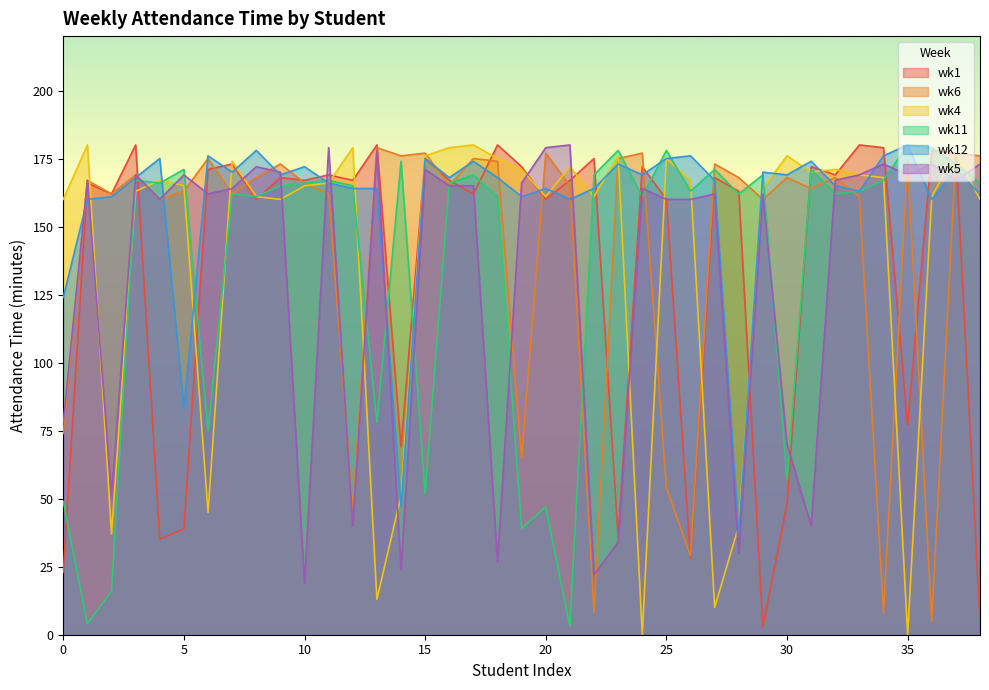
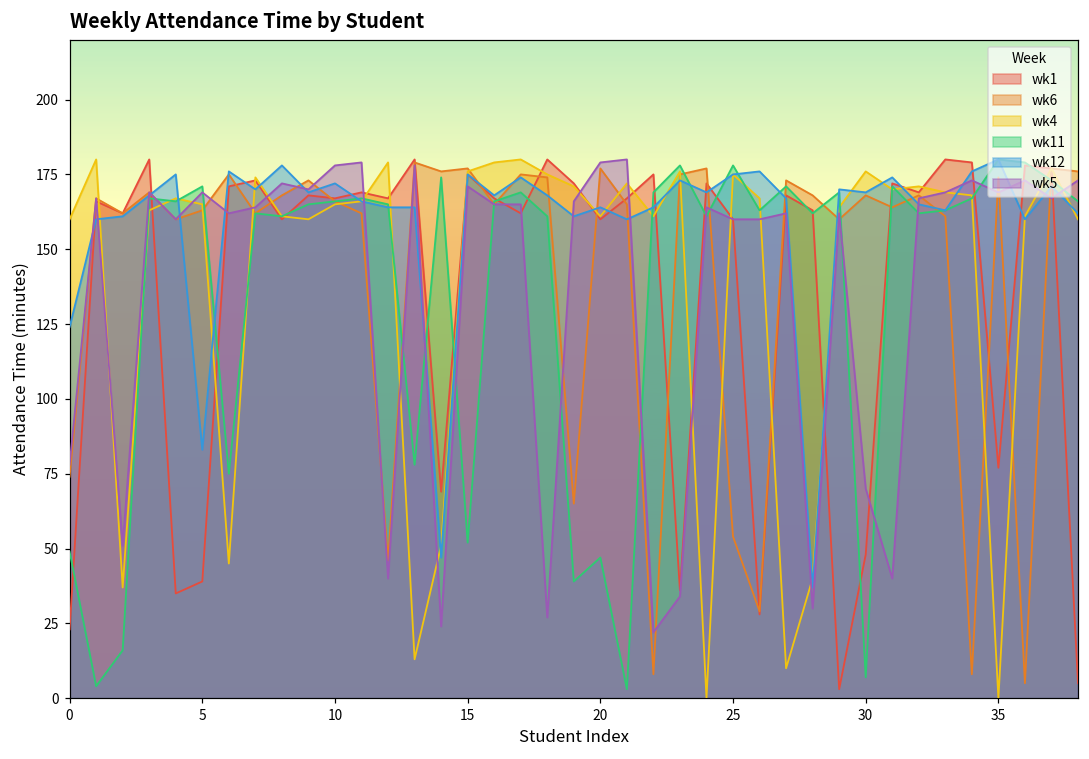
  {
    "wk11": {
      "0": 49,
      "5": 171,
      "15": 52,
      "20": 47,
      "25": 178,
-     "30": 57
+     "30": 7
    },
    "wk12": {
      "0": 124,
      "5": 83,
      "10": 172,
      "20": 164,
      "30": 169
    },
    "wk5": {
      "0": 78,
      "5": 169,
-     "10": 19,
+     "10": 178,
      "15": 171,
      "20": 179,
      "30": 70
    }
  }
